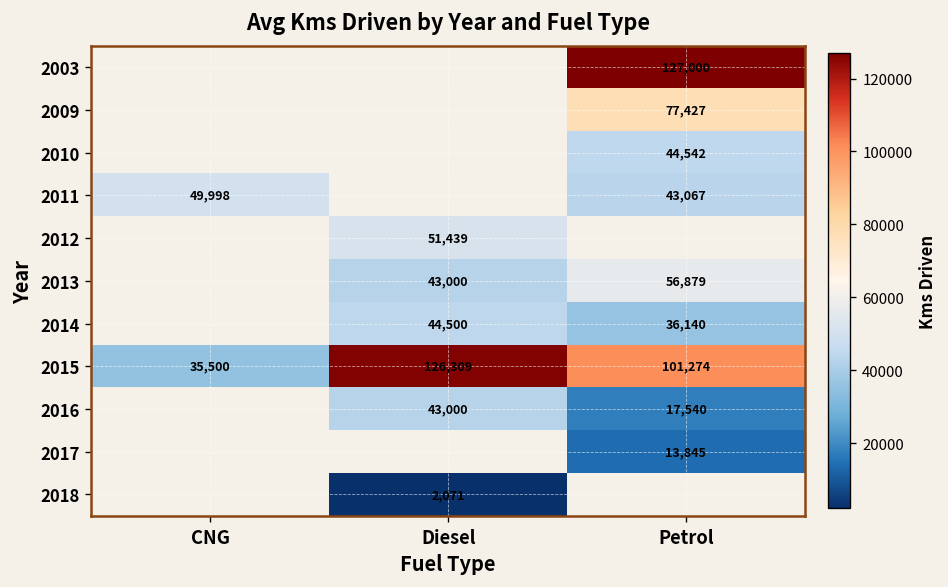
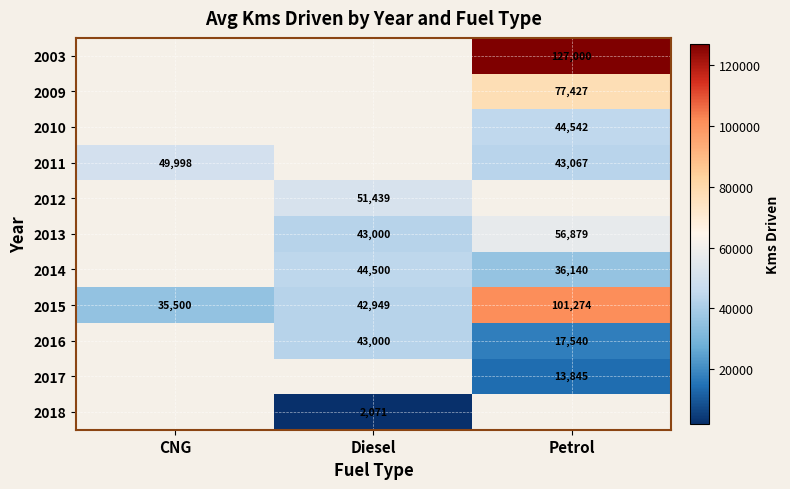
  {
    "2003": {
      "Petrol": "127,000"
    },
    "2009": {
      "Petrol": "77,427"
    },
    "2010": {
      "Petrol": "44,542"
    },
    "2011": {
      "CNG": "49,998",
      "Petrol": "43,067"
    },
    "2012": {
      "Diesel": "51,439"
    },
    "2013": {
      "Diesel": "43,000",
      "Petrol": "56,879"
    },
    "2014": {
      "Diesel": "44,500",
      "Petrol": "36,140"
    },
    "2015": {
      "CNG": "35,500",
-     "Diesel": "126,309",
+     "Diesel": "42,949",
      "Petrol": "101,274"
    },
    "2016": {
      "Diesel": "43,000",
      "Petrol": "17,540"
    },
    "2017": {
      "Petrol": "13,845"
    },
    "2018": {
      "Diesel": "2,071"
    }
  }
